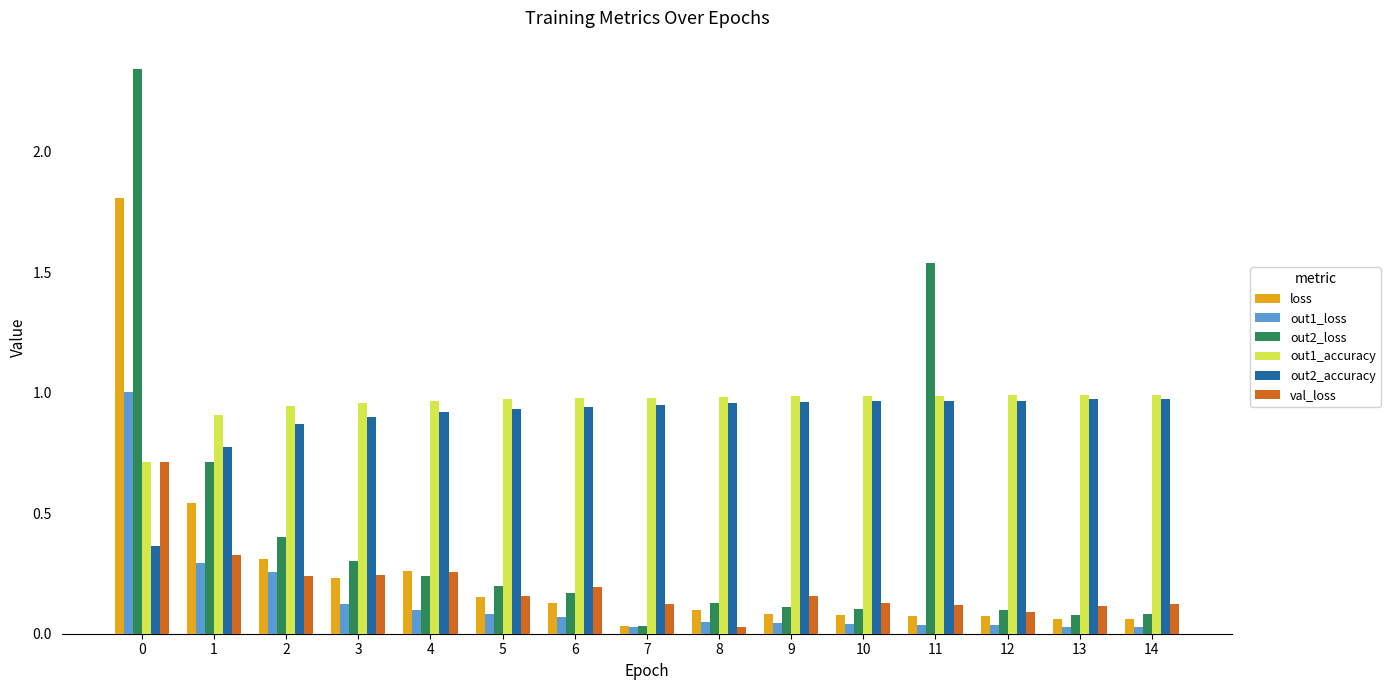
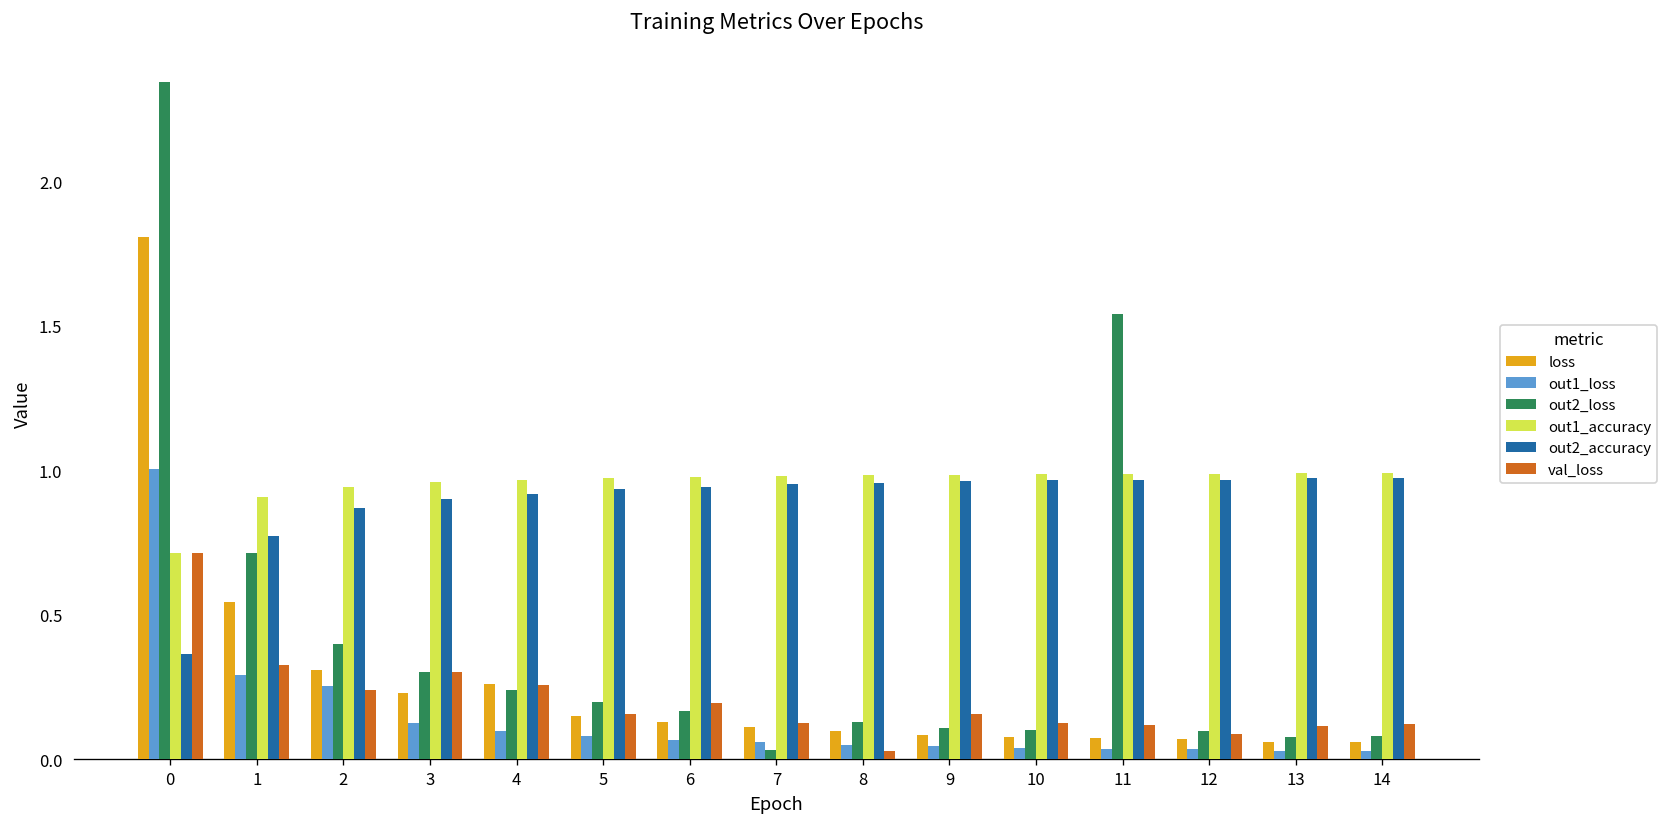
  {
    "loss": {
      "0": 1.81,
      "1": 0.54,
      "2": 0.31,
      "3": 0.23,
      "4": 0.26,
      "5": 0.15,
      "6": 0.13,
-     "7": 0.03,
+     "7": 0.11,
      "8": 0.10,
      "9": 0.08,
      "10": 0.08,
      "11": 0.07,
      "12": 0.07,
      "13": 0.06,
      "14": 0.06
    },
    "out1_loss": {
      "0": 1.00,
      "1": 0.29,
      "2": 0.25,
      "3": 0.13,
      "4": 0.10,
      "5": 0.08,
      "6": 0.07,
-     "7": 0.03,
+     "7": 0.06,
      "8": 0.05,
      "9": 0.05,
      "10": 0.04,
      "11": 0.04,
      "12": 0.03,
      "13": 0.03,
      "14": 0.03
    },
    "out2_loss": {
      "0": 2.34,
      "1": 0.71,
      "2": 0.40,
      "3": 0.30,
      "4": 0.24,
      "5": 0.20,
      "6": 0.17,
      "7": 0.03,
      "8": 0.13,
      "9": 0.11,
      "10": 0.10,
      "11": 1.54,
      "12": 0.10,
      "13": 0.08,
      "14": 0.08
    },
    "out1_accuracy": {
      "0": 0.71,
      "1": 0.91,
      "2": 0.94,
      "3": 0.96,
      "4": 0.97,
      "5": 0.97,
      "6": 0.98,
      "7": 0.98,
      "8": 0.98,
      "9": 0.98,
      "10": 0.99,
      "11": 0.99,
      "12": 0.99,
      "13": 0.99,
      "14": 0.99
    },
    "out2_accuracy": {
      "0": 0.36,
      "1": 0.77,
      "2": 0.87,
      "3": 0.90,
      "4": 0.92,
      "5": 0.93,
      "6": 0.94,
      "7": 0.95,
      "8": 0.96,
      "9": 0.96,
      "10": 0.97,
      "11": 0.97,
      "12": 0.97,
      "13": 0.97,
      "14": 0.97
    },
    "val_loss": {
      "0": 0.71,
      "1": 0.33,
      "2": 0.24,
-     "3": 0.24,
+     "3": 0.30,
      "4": 0.26,
      "5": 0.16,
      "6": 0.20,
      "7": 0.13,
      "8": 0.03,
      "9": 0.16,
      "10": 0.13,
      "11": 0.12,
      "12": 0.09,
      "13": 0.12,
      "14": 0.12
    }
  }
